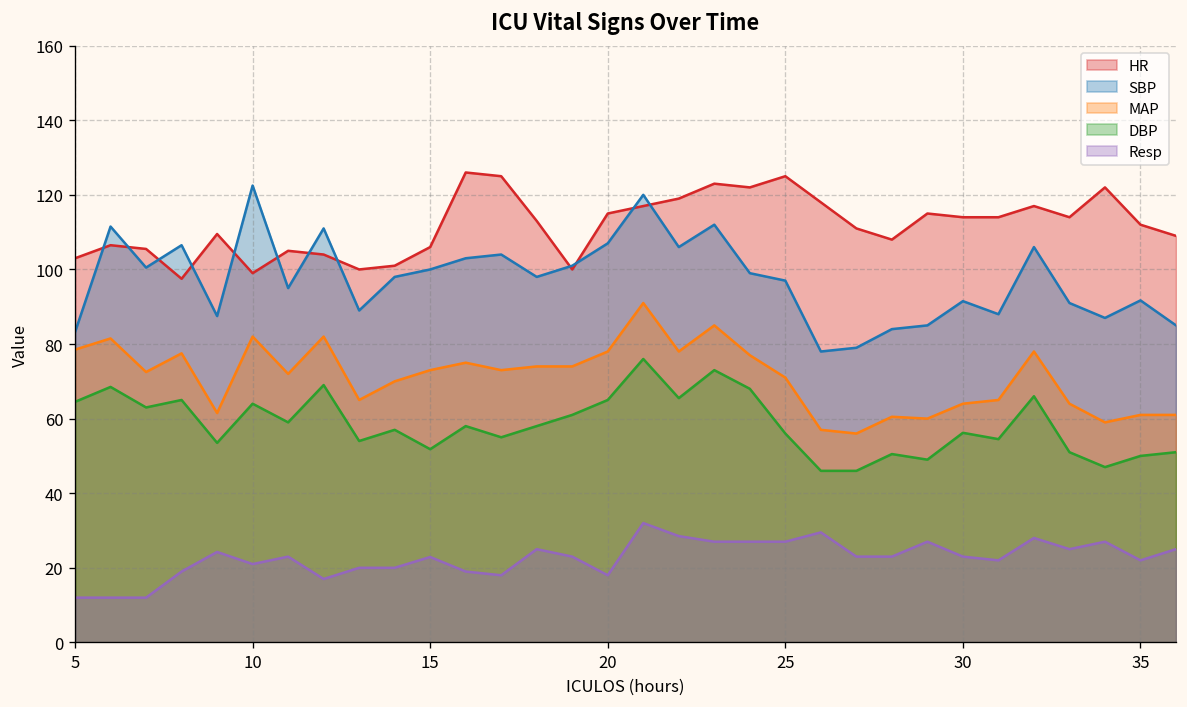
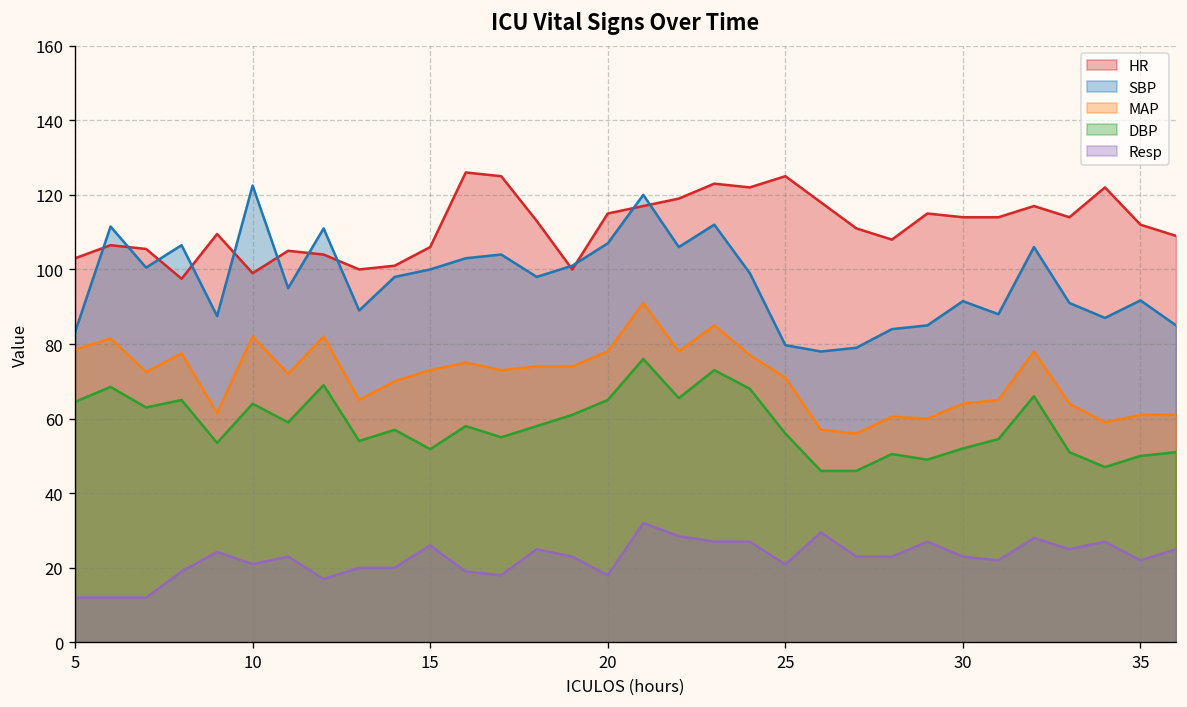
  {
    "SBP": {
      "5": 83,
      "10": 123,
      "15": 100,
      "20": 107,
-     "25": 97,
+     "25": 80,
      "30": 92,
      "35": 92
    },
    "DBP": {
      "5": 65,
      "10": 64,
      "15": 52,
      "20": 65,
      "25": 56,
-     "30": 56,
+     "30": 52,
      "35": 50
    },
    "Resp": {
      "5": 12,
      "10": 21,
-     "15": 23,
+     "15": 26,
      "20": 18,
-     "25": 27,
+     "25": 21,
      "30": 23,
      "35": 22
    }
  }
